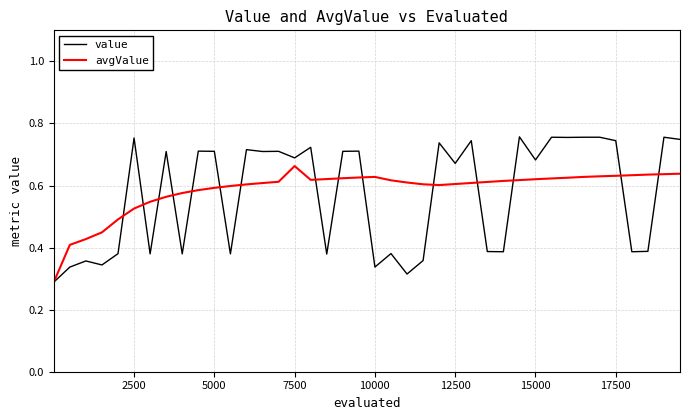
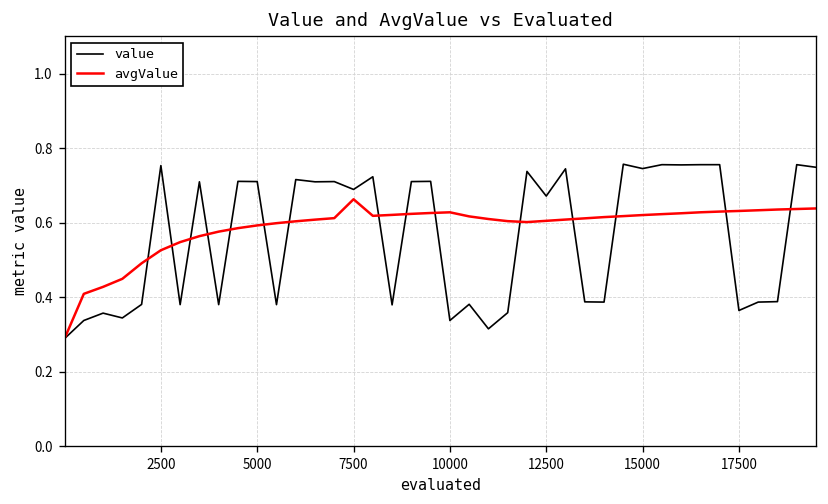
  {
    "value": {
      "2500": 0.75,
      "5000": 0.71,
      "7500": 0.69,
      "10000": 0.34,
      "12500": 0.67,
-     "15000": 0.68,
-     "17500": 0.74
+     "15000": 0.75,
+     "17500": 0.36
    },
    "avgValue": {
      "2500": 0.53,
      "5000": 0.59,
      "7500": 0.66,
      "10000": 0.63,
      "12500": 0.60,
      "15000": 0.62,
      "17500": 0.63
    }
  }
